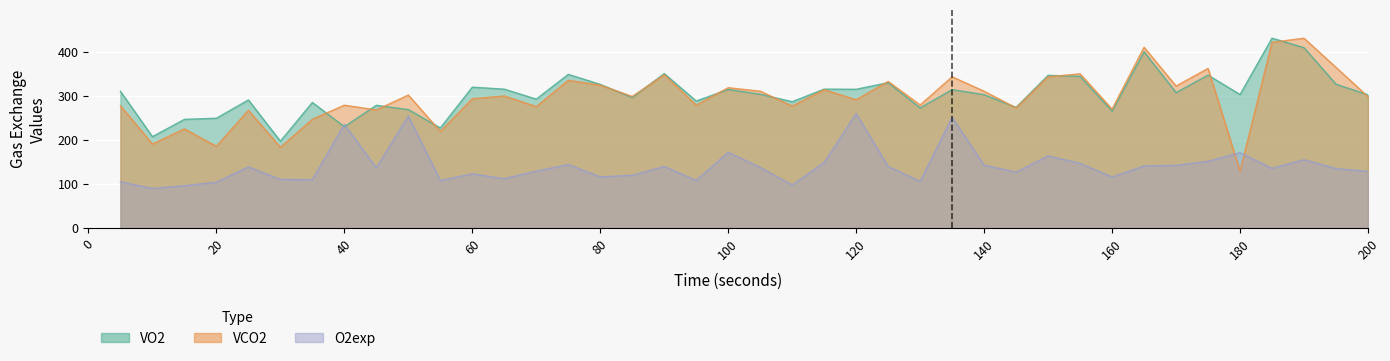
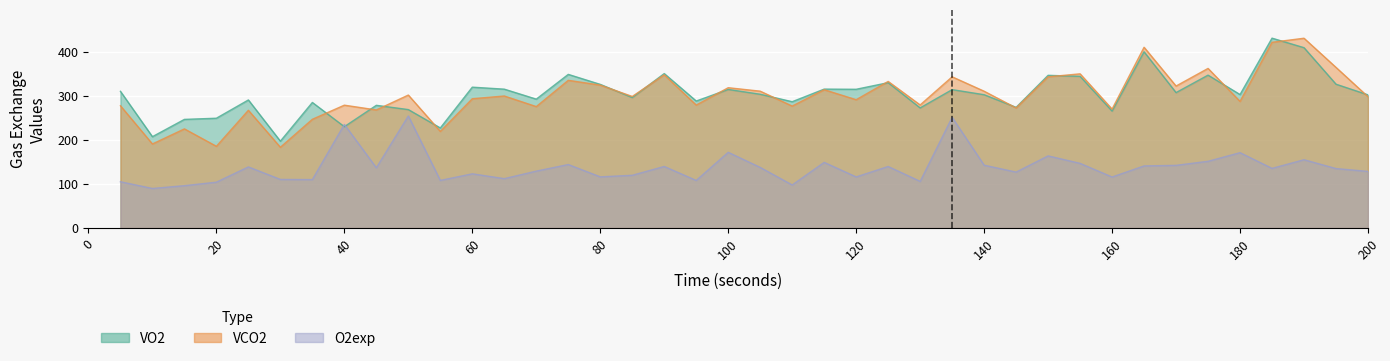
  {
    "VO2": {
      "20": 250,
      "60": 320,
      "120": 320,
      "140": 300,
      "180": 300
    },
    "VCO2": {
      "20": 190,
      "40": 280,
      "60": 290,
      "120": 290,
      "140": 310,
-     "180": 130
+     "180": 290
    },
    "O2exp": {
      "20": 100,
      "60": 120,
      "80": 120,
      "100": 170,
-     "120": 260,
+     "120": 120,
      "140": 140,
      "160": 120,
      "180": 170,
      "200": 130
    }
  }
